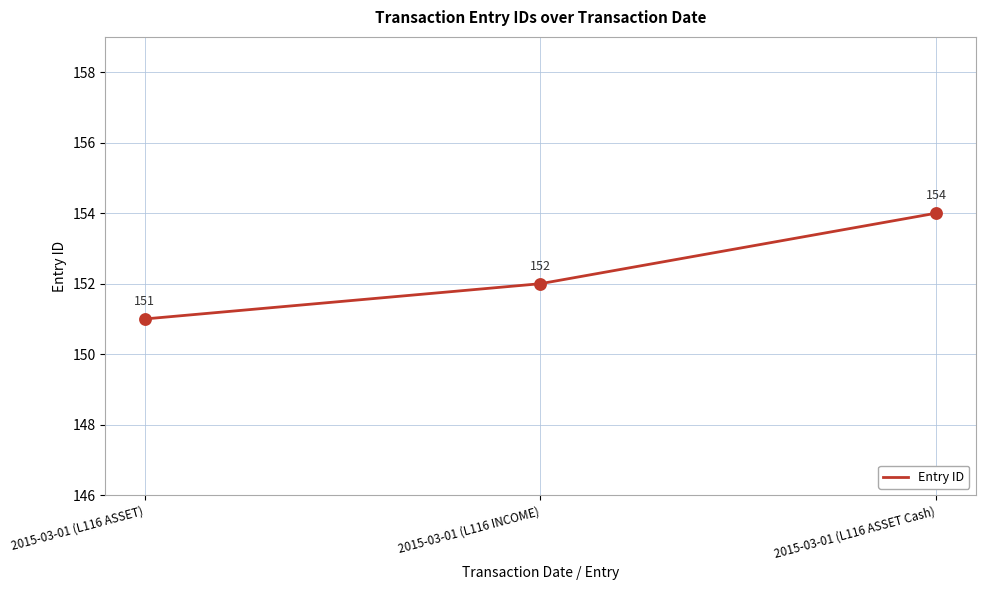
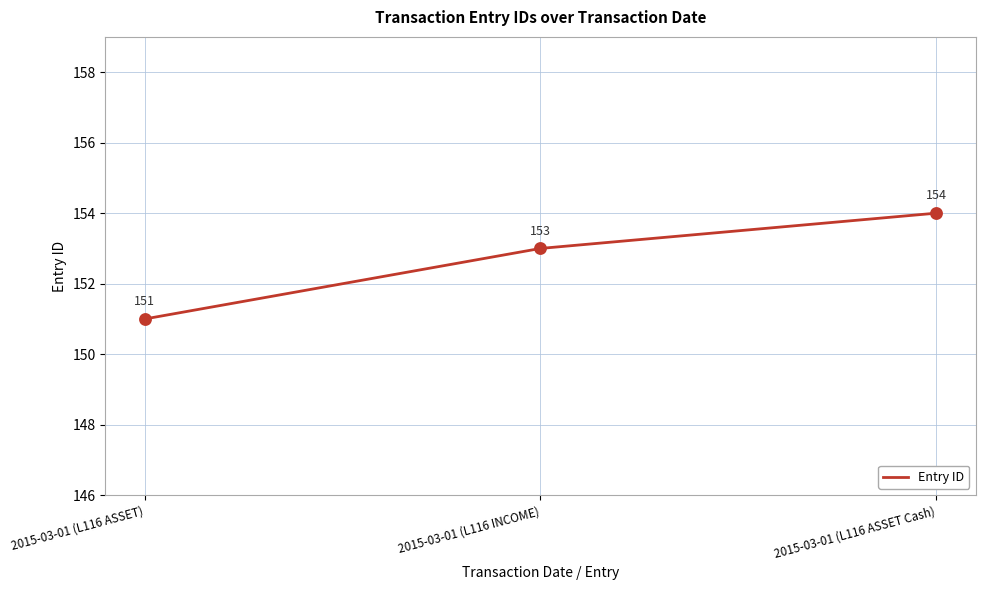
  {
    "2015-03-01 (L116 ASSET)": 151,
-   "2015-03-01 (L116 INCOME)": 152,
+   "2015-03-01 (L116 INCOME)": 153,
    "2015-03-01 (L116 ASSET Cash)": 154
  }
